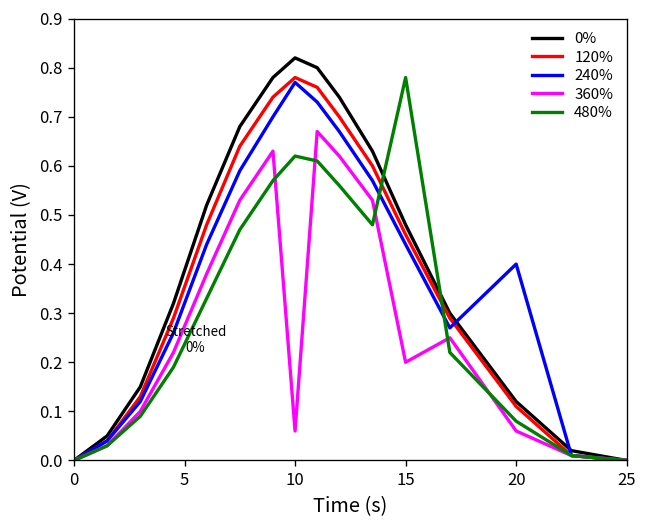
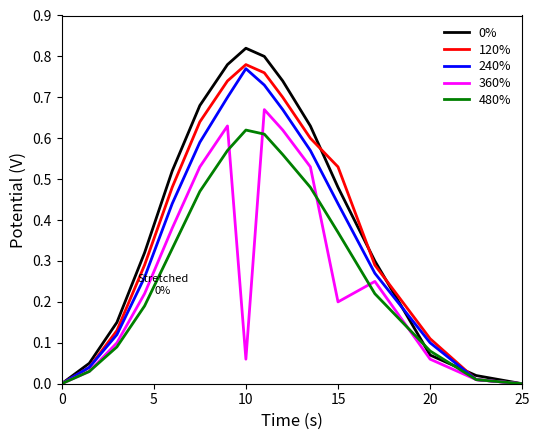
  {
    "0%": {
      "10": 0.82,
      "15": 0.48,
-     "20": 0.12
+     "20": 0.07
    },
    "120%": {
      "10": 0.78,
-     "15": 0.46,
+     "15": 0.53,
      "20": 0.11
    },
    "240%": {
      "10": 0.77,
      "15": 0.44,
-     "20": 0.4
+     "20": 0.1
    },
    "360%": {
      "10": 0.06,
      "15": 0.20,
      "20": 0.06
    },
    "480%": {
      "10": 0.62,
-     "15": 0.78,
+     "15": 0.37,
      "20": 0.08
    }
  }
